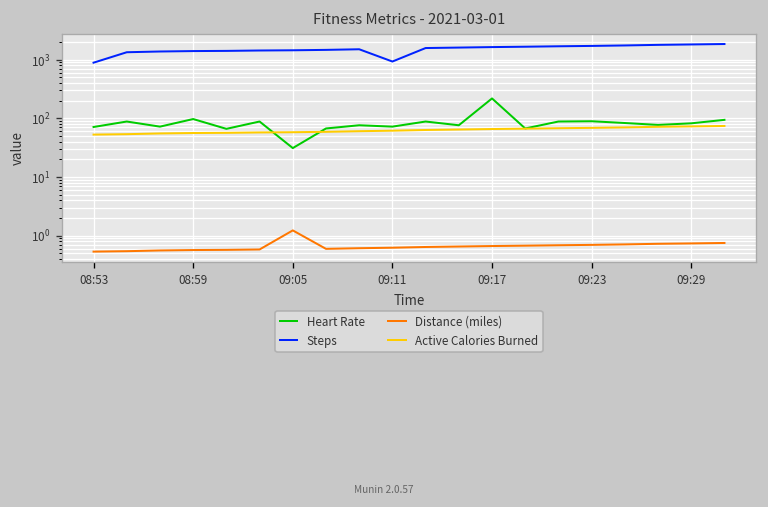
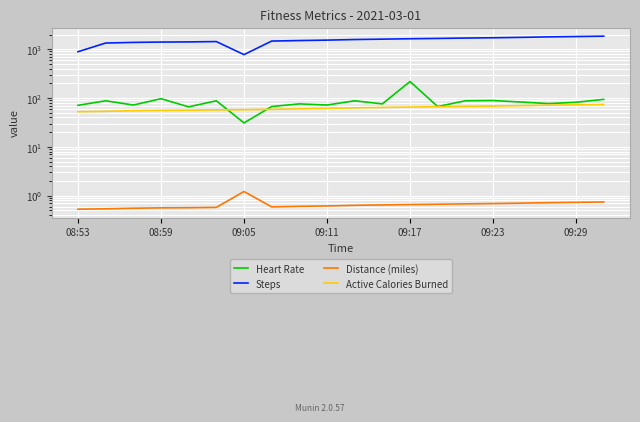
  {
    "Heart Rate": {
      "08:53": 70,
      "08:59": 100,
      "09:05": 30,
      "09:11": 70,
      "09:17": 200,
      "09:23": 90
    },
    "Steps": {
      "08:53": 900,
      "08:59": 1400,
-     "09:05": 1400,
-     "09:11": 900,
+     "09:05": 800,
+     "09:11": 1500,
      "09:17": 1600,
      "09:23": 1700,
      "09:29": 1800
    },
    "Distance (miles)": {
      "08:53": 0.5,
      "08:59": 0.6,
      "09:05": 1.2,
      "09:11": 0.6,
      "09:17": 0.7,
      "09:23": 0.7,
      "09:29": 0.7
    },
    "Active Calories Burned": {
      "08:53": 50,
      "08:59": 60,
      "09:05": 60,
      "09:11": 60,
      "09:17": 70,
      "09:23": 70
    }
  }
